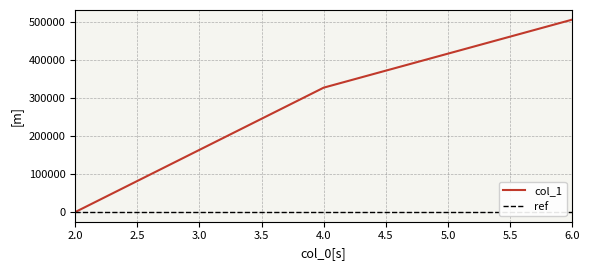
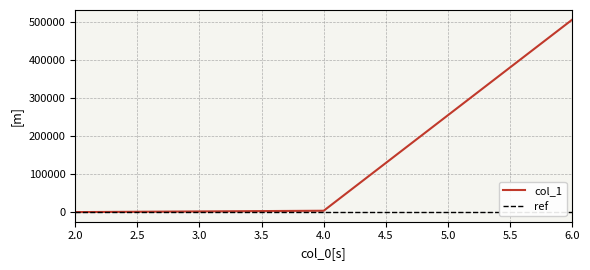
  {
    "2.0": 0,
-   "4.0": 330000,
+   "4.0": 0,
    "6.0": 510000
  }
